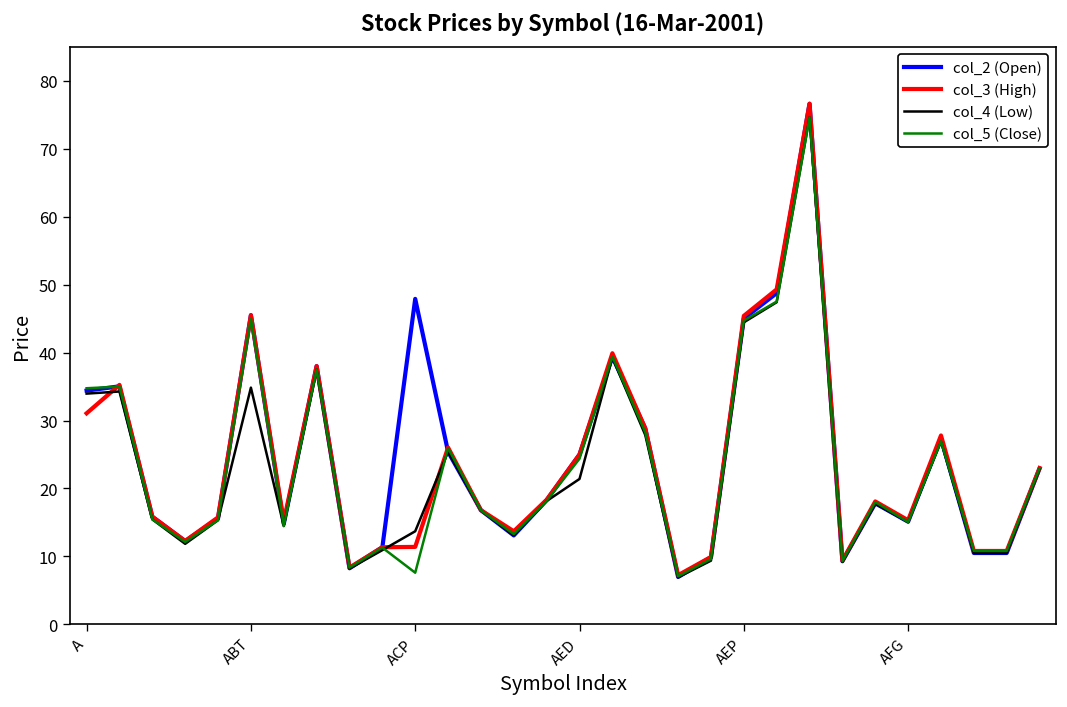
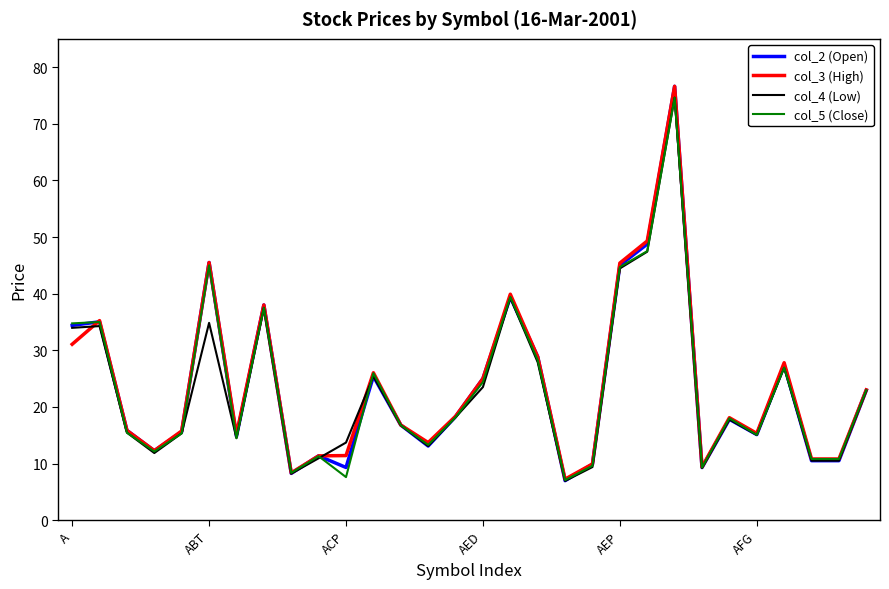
  {
    "col_2 (Open)": {
-     "ACP": 48
+     "ACP": 9
    },
    "col_3 (High)": {
      "A": 31,
      "ACP": 11
    },
    "col_4 (Low)": {
      "ABT": 35,
      "ACP": 14,
-     "AED": 21
+     "AED": 24
    },
    "col_5 (Close)": {
      "ABT": 45,
      "ACP": 8,
      "AED": 24
    }
  }
